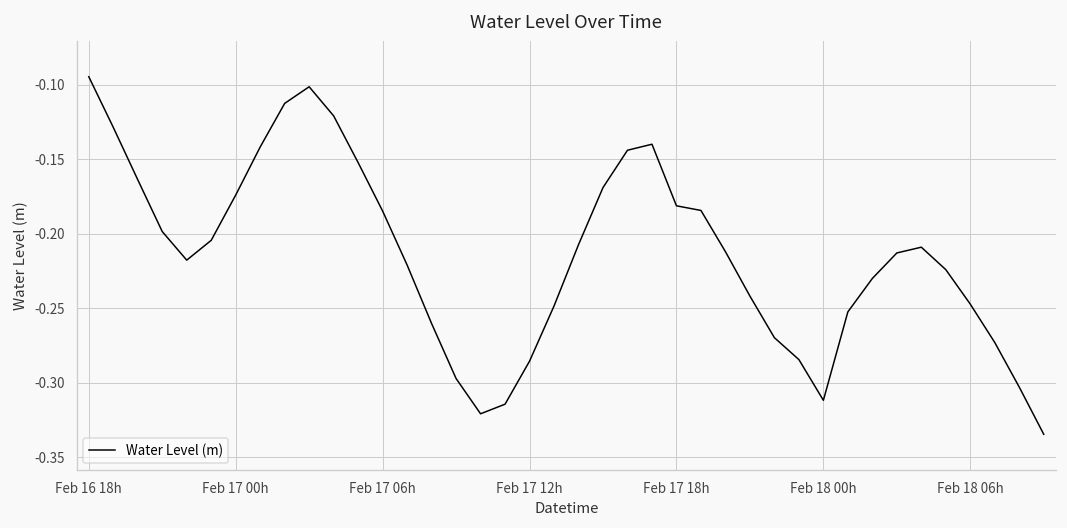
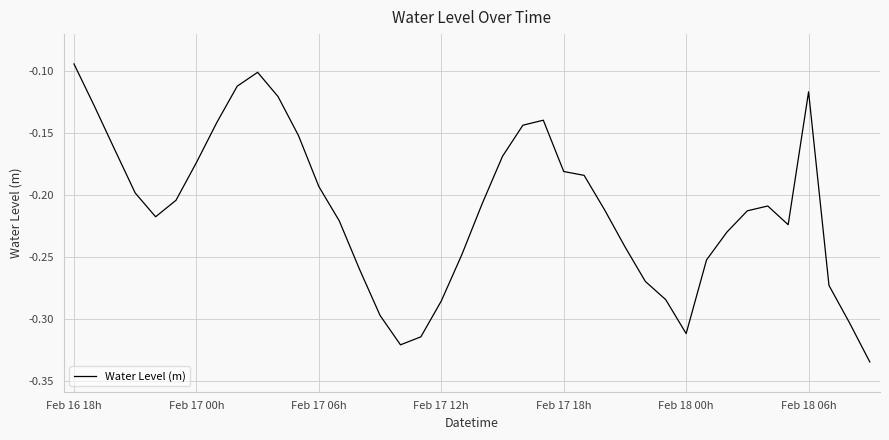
  {
    "Feb 16 18h": -0.095,
    "Feb 17 00h": -0.174,
-   "Feb 17 06h": -0.185,
+   "Feb 17 06h": -0.193,
    "Feb 17 12h": -0.286,
    "Feb 17 18h": -0.181,
    "Feb 18 00h": -0.312,
-   "Feb 18 06h": -0.247
+   "Feb 18 06h": -0.117
  }
